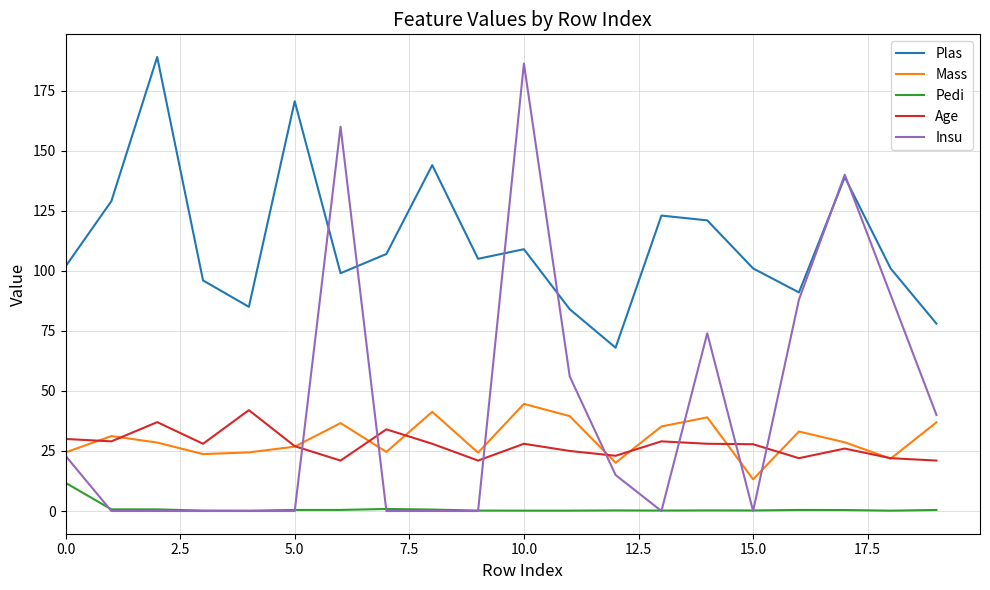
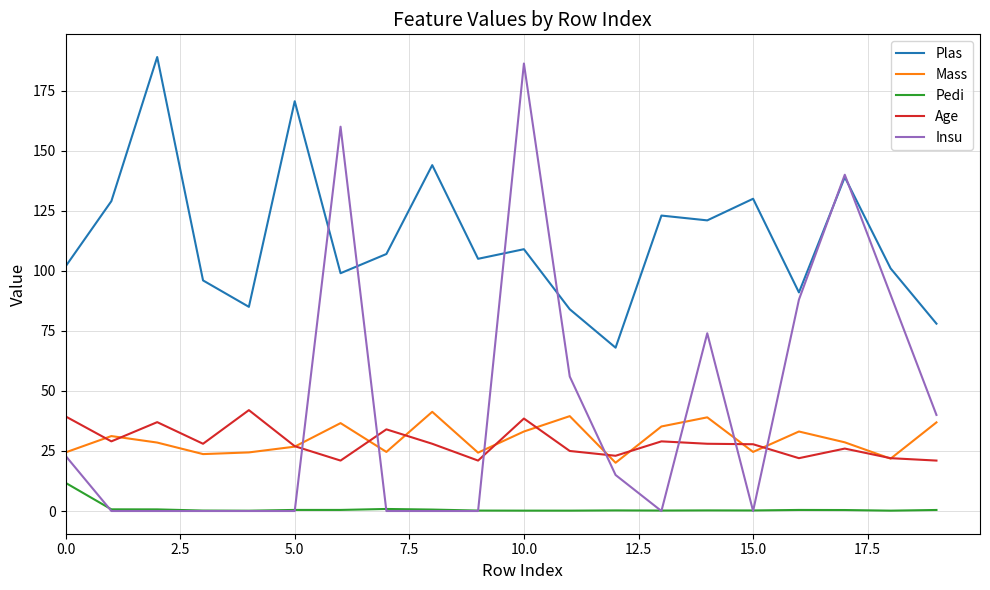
  {
    "Plas": {
      "0.0": 102,
      "5.0": 171,
      "10.0": 109,
-     "15.0": 101
+     "15.0": 130
    },
    "Mass": {
      "0.0": 24,
-     "10.0": 45,
-     "15.0": 13
+     "10.0": 33,
+     "15.0": 25
    },
    "Pedi": {
      "0.0": 12,
      "10.0": 0
    },
    "Age": {
-     "0.0": 30,
-     "10.0": 28,
+     "0.0": 39,
+     "10.0": 39,
      "15.0": 28
    },
    "Insu": {
      "0.0": 23,
      "10.0": 186
    }
  }
